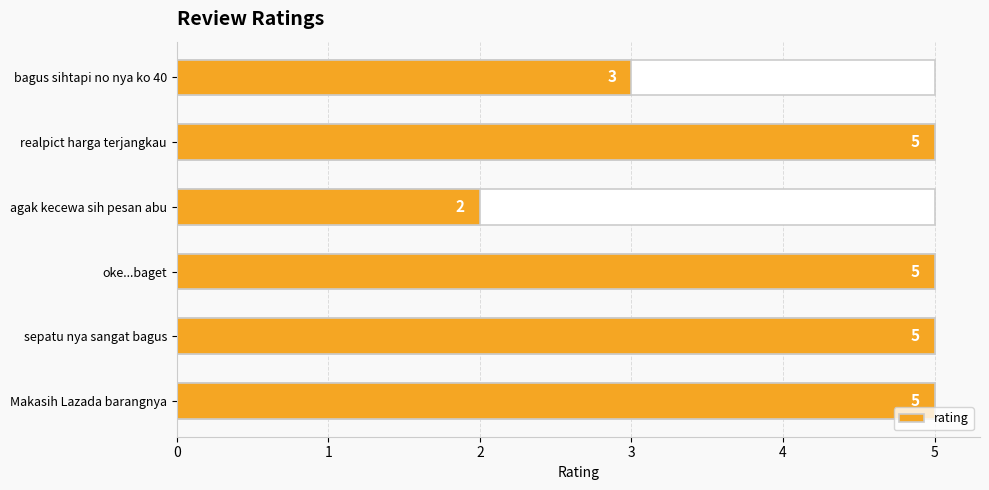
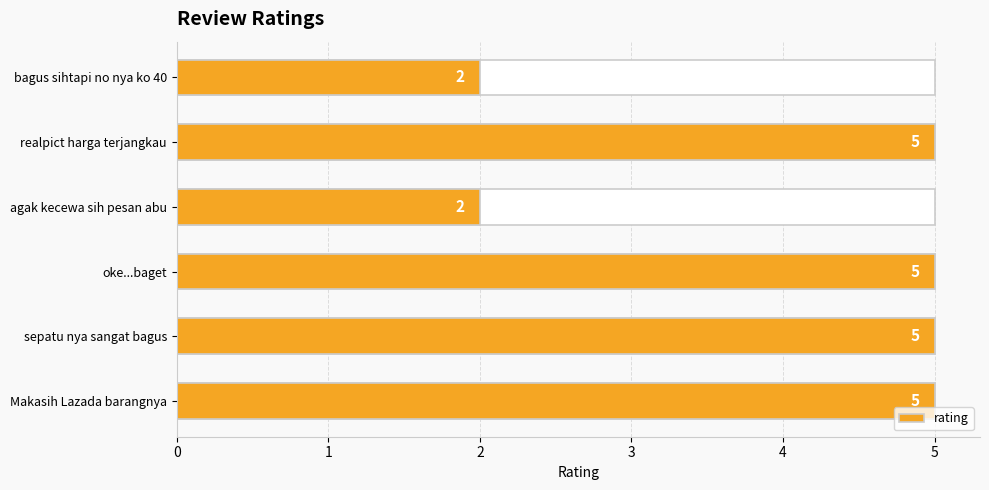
  {
    "rating": {
-     "bagus sihtapi no nya ko 40": 3,
+     "bagus sihtapi no nya ko 40": 2,
      "realpict harga terjangkau": 5,
      "oke...baget": 5,
      "sepatu nya sangat bagus": 5
    }
  }
